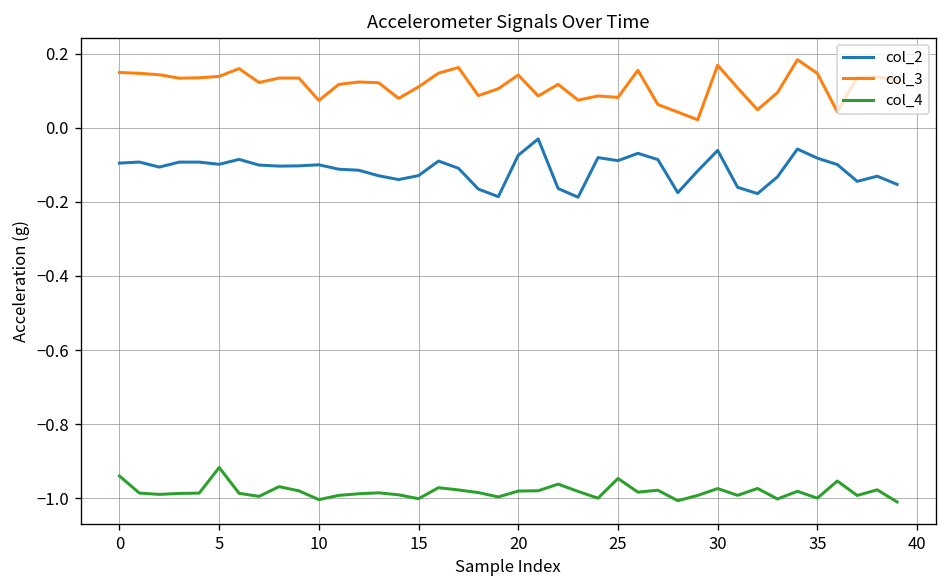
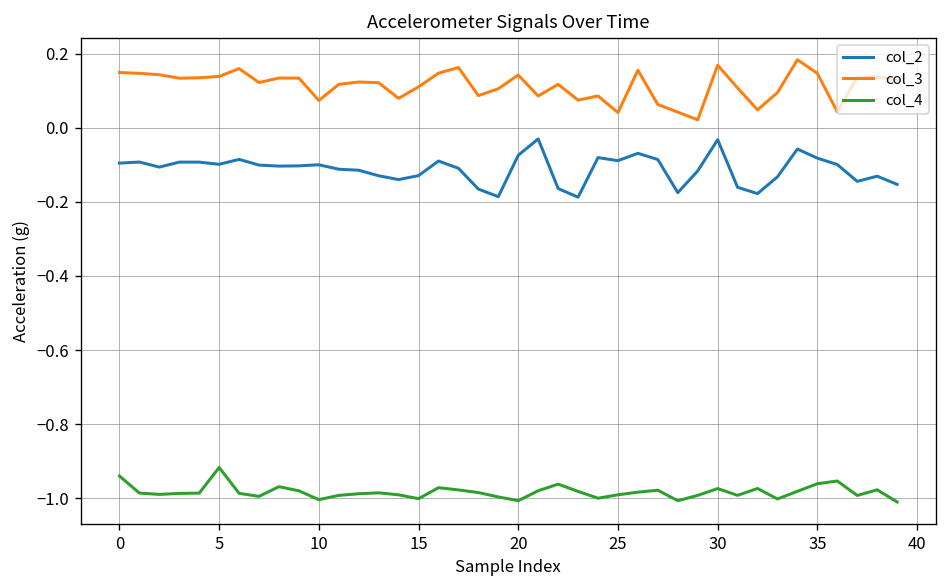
  {
    "col_2": {
      "0": -0.10,
      "5": -0.10,
      "10": -0.10,
      "15": -0.13,
      "20": -0.07,
      "25": -0.09,
-     "30": -0.06,
+     "30": -0.03,
      "35": -0.08
    },
    "col_3": {
      "0": 0.15,
      "5": 0.14,
      "10": 0.07,
      "15": 0.11,
      "20": 0.14,
-     "25": 0.08,
+     "25": 0.04,
      "30": 0.17,
      "35": 0.15
    },
    "col_4": {
      "0": -0.94,
      "5": -0.92,
      "10": -1.00,
      "15": -1.00,
-     "20": -0.98,
-     "25": -0.95,
+     "20": -1.01,
+     "25": -0.99,
      "30": -0.97,
-     "35": -1.00
+     "35": -0.96
    }
  }
